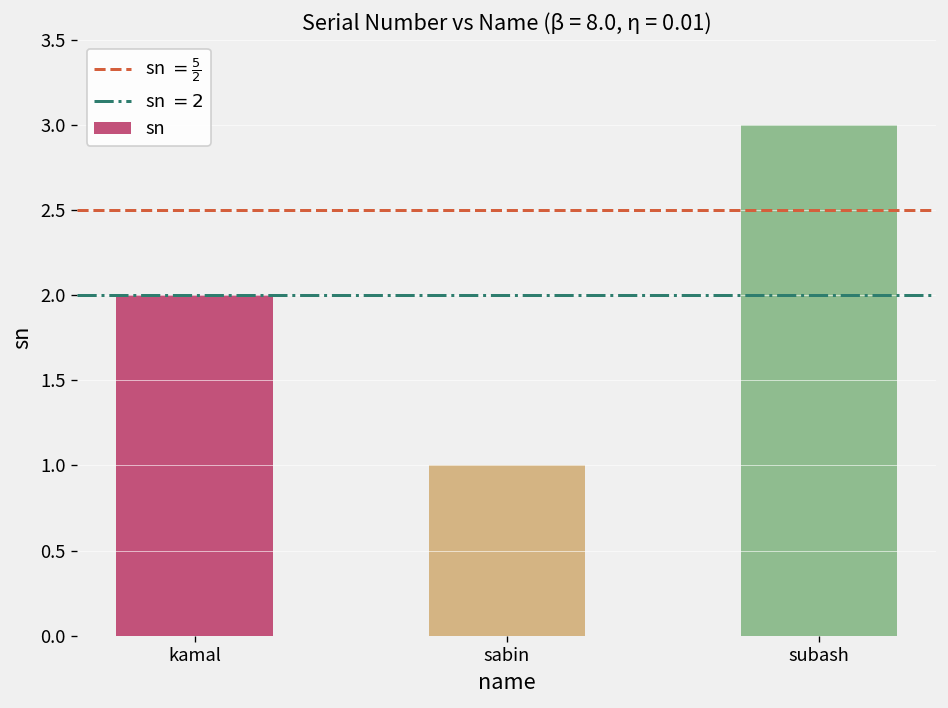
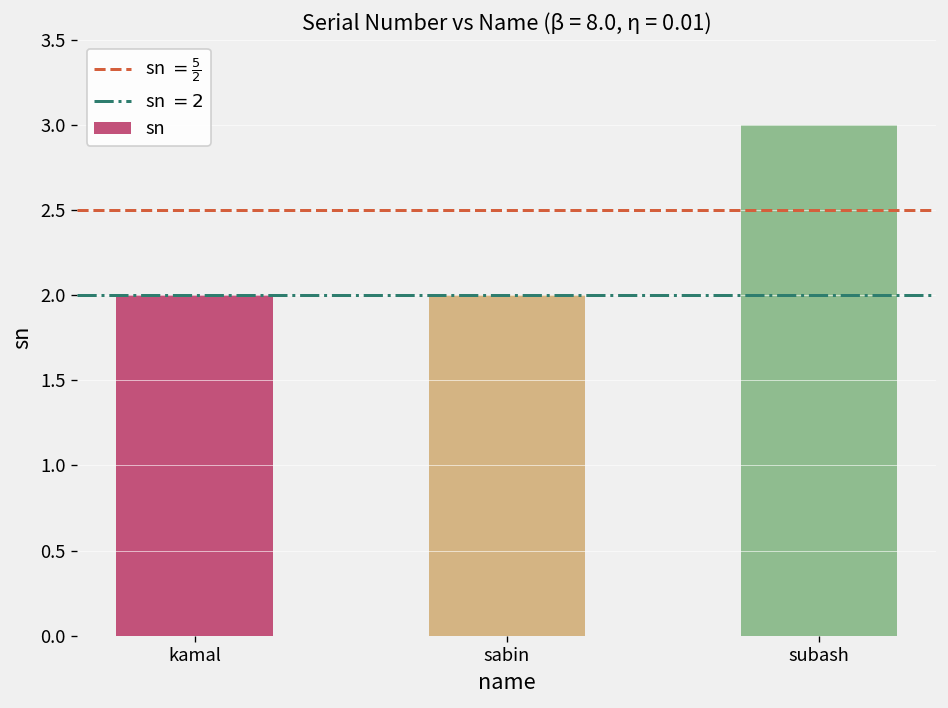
  {
    "kamal": 2,
-   "sabin": 1,
+   "sabin": 2,
    "subash": 3
  }
